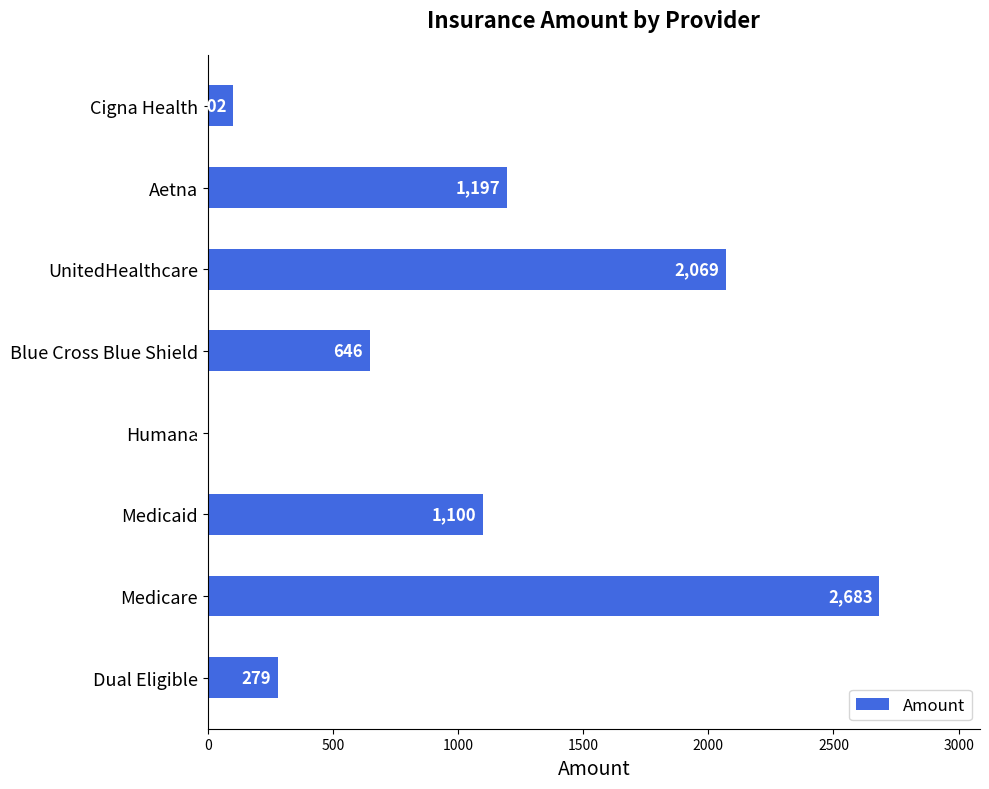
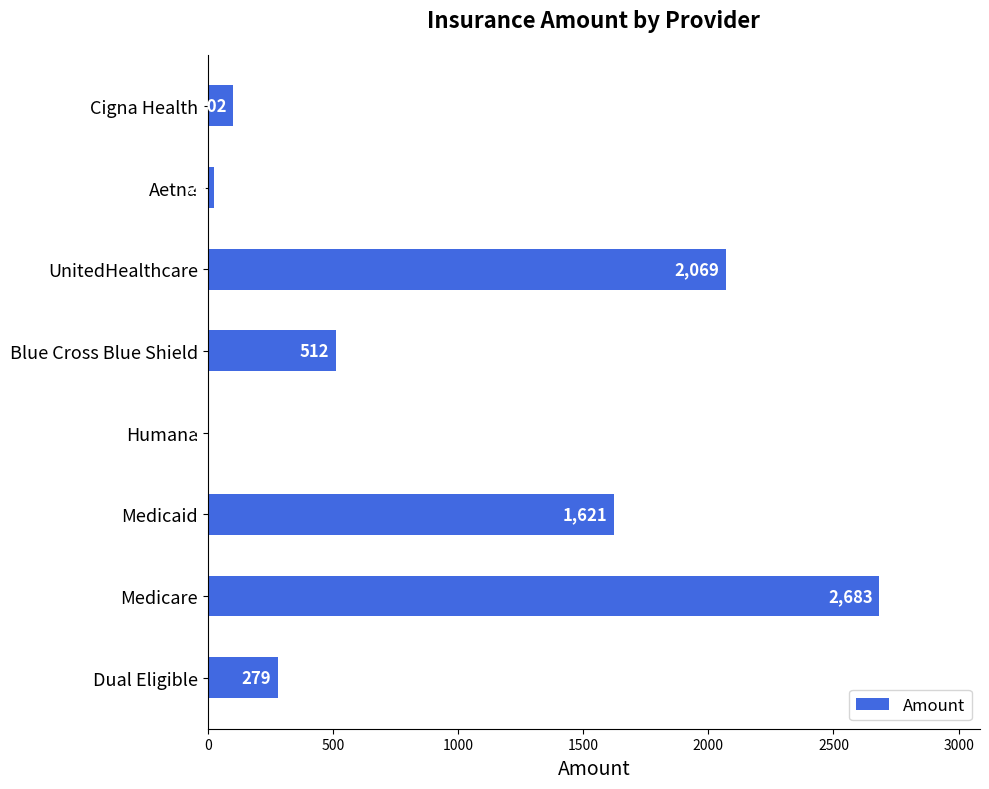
  {
    "Cigna Health": "102",
-   "Aetna": "1200",
+   "Aetna": "30",
    "UnitedHealthcare": "2,069",
-   "Blue Cross Blue Shield": "646",
-   "Medicaid": "1,100",
+   "Blue Cross Blue Shield": "512",
+   "Medicaid": "1,621",
    "Medicare": "2,683",
    "Dual Eligible": "279"
  }
